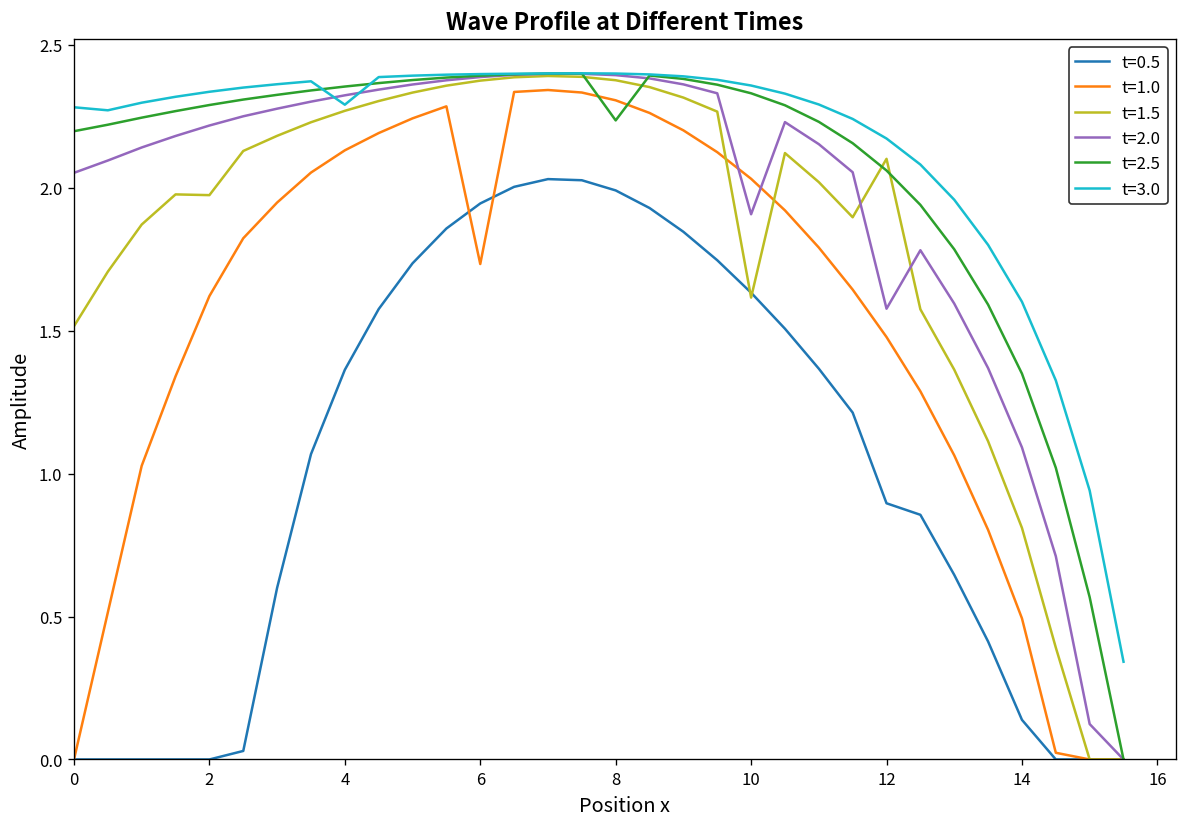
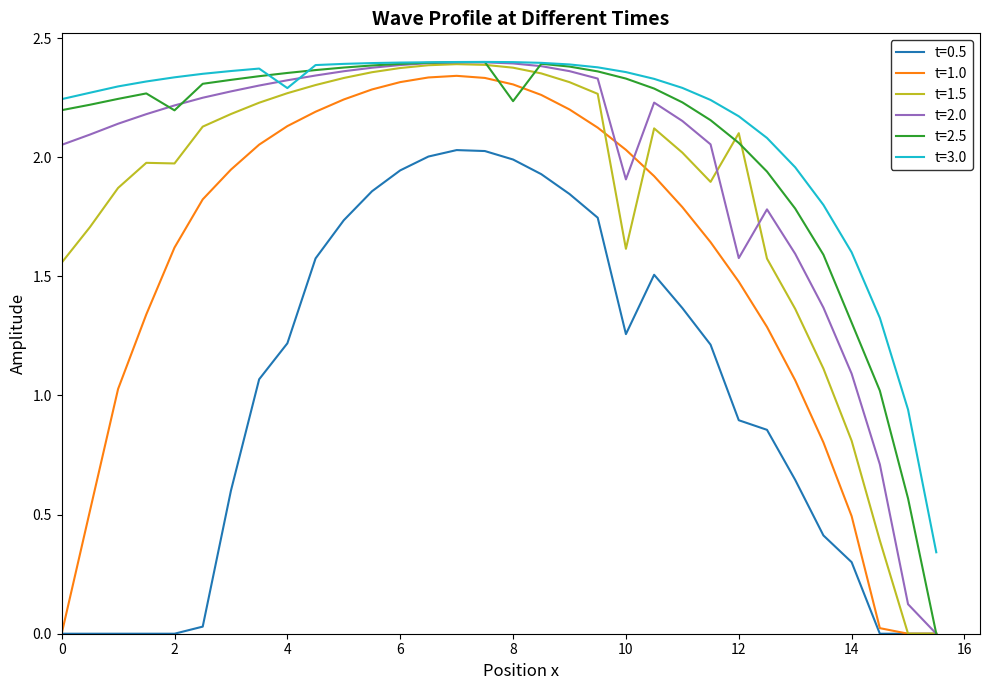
  {
    "t=0.5": {
      "2": 0.00,
-     "4": 1.36,
+     "4": 1.22,
      "6": 1.94,
      "8": 1.99,
-     "10": 1.63,
+     "10": 1.26,
      "12": 0.90,
-     "14": 0.14
+     "14": 0.30
    },
    "t=1.0": {
      "2": 1.62,
      "4": 2.13,
-     "6": 1.73,
+     "6": 2.32,
      "8": 2.31,
      "10": 2.03,
      "12": 1.48,
      "14": 0.49
    },
    "t=1.5": {
-     "0": 1.52,
+     "0": 1.56,
      "2": 1.97,
      "4": 2.27,
      "6": 2.37,
      "8": 2.38,
      "10": 1.62,
      "12": 2.10,
      "14": 0.81
    },
    "t=2.0": {
      "0": 2.05,
      "2": 2.22,
      "4": 2.32,
      "10": 1.91,
      "12": 1.58,
      "14": 1.09
    },
    "t=2.5": {
      "0": 2.20,
-     "2": 2.29,
+     "2": 2.20,
      "4": 2.35,
      "8": 2.24,
      "10": 2.33,
      "12": 2.06,
-     "14": 1.35
+     "14": 1.31
    },
    "t=3.0": {
-     "0": 2.28,
+     "0": 2.24,
      "2": 2.34,
      "4": 2.29,
      "10": 2.36,
      "12": 2.17,
      "14": 1.60
    }
  }
